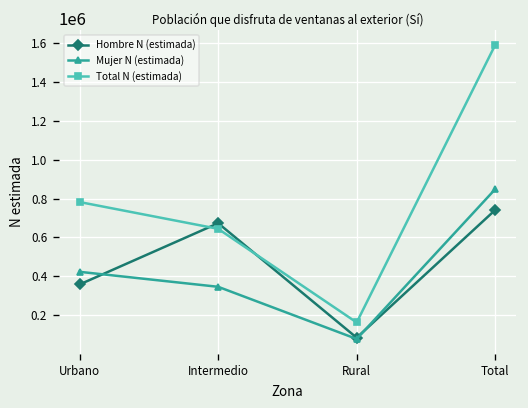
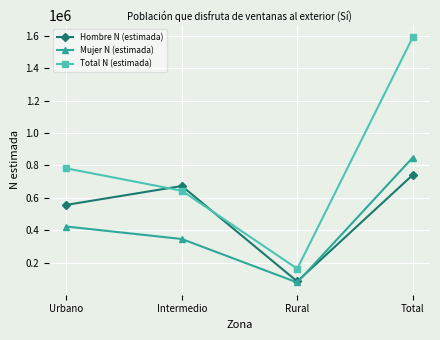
  {
    "Hombre N (estimada)": {
-     "Urbano": 360000,
+     "Urbano": 560000,
      "Intermedio": 670000,
      "Total": 740000
    }
  }
